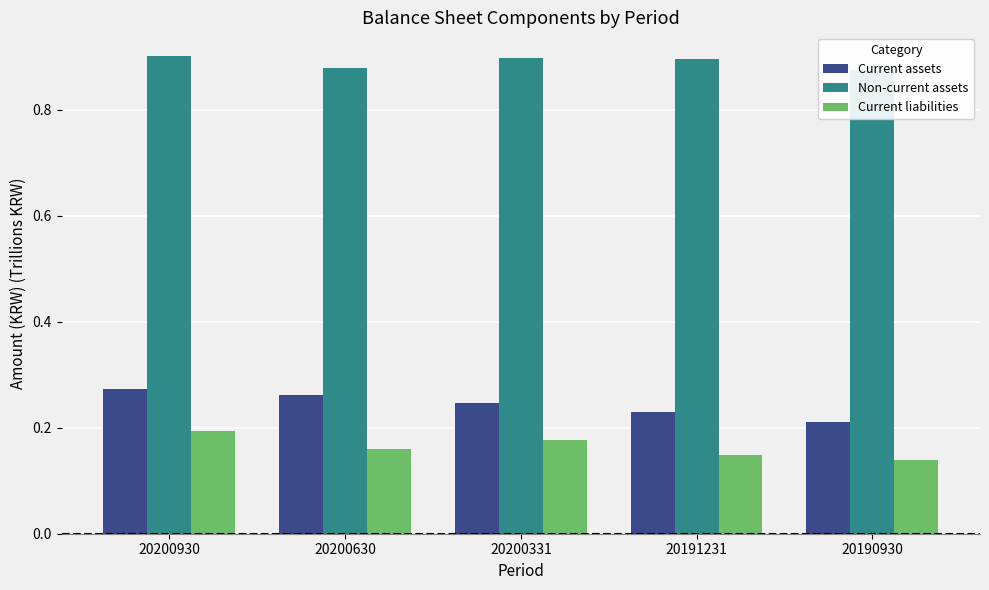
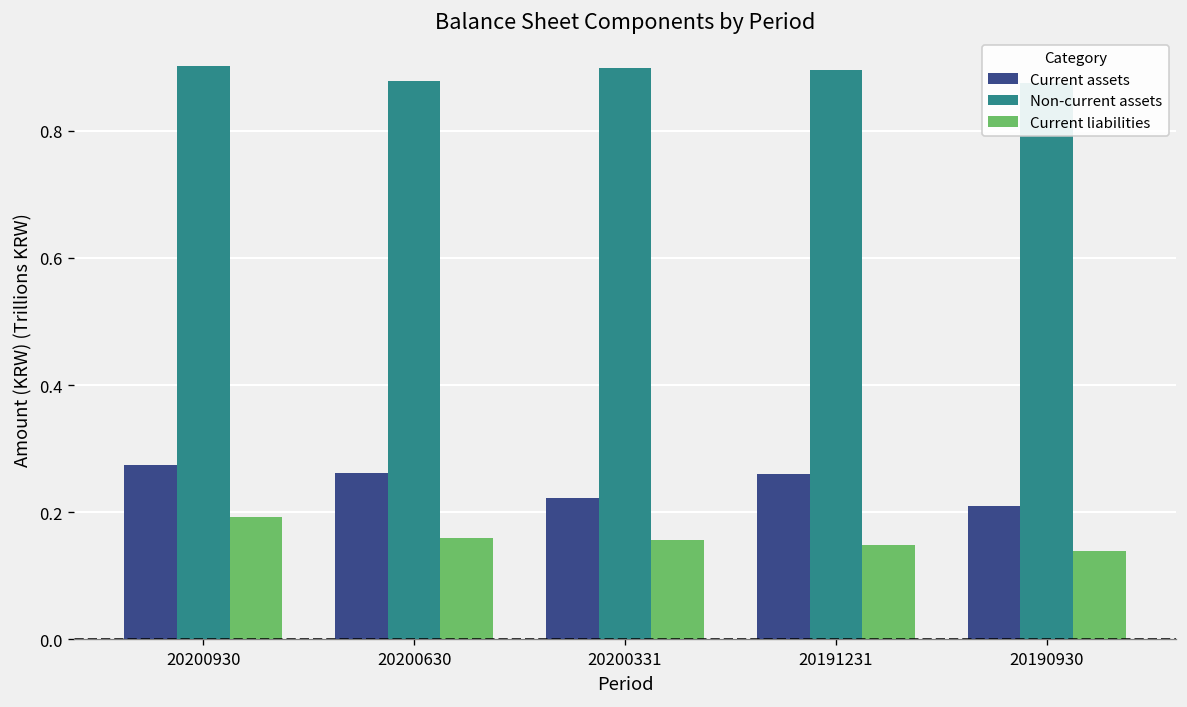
  {
    "Current assets": {
      "20200930": 0.27,
      "20200630": 0.26,
-     "20200331": 0.25,
-     "20191231": 0.23,
+     "20200331": 0.22,
+     "20191231": 0.26,
      "20190930": 0.21
    },
    "Non-current assets": {
      "20200930": 0.90,
      "20200630": 0.88,
      "20200331": 0.90,
      "20191231": 0.90
    },
    "Current liabilities": {
      "20200930": 0.19,
      "20200630": 0.16,
-     "20200331": 0.18,
+     "20200331": 0.16,
      "20191231": 0.15,
      "20190930": 0.14
    }
  }
